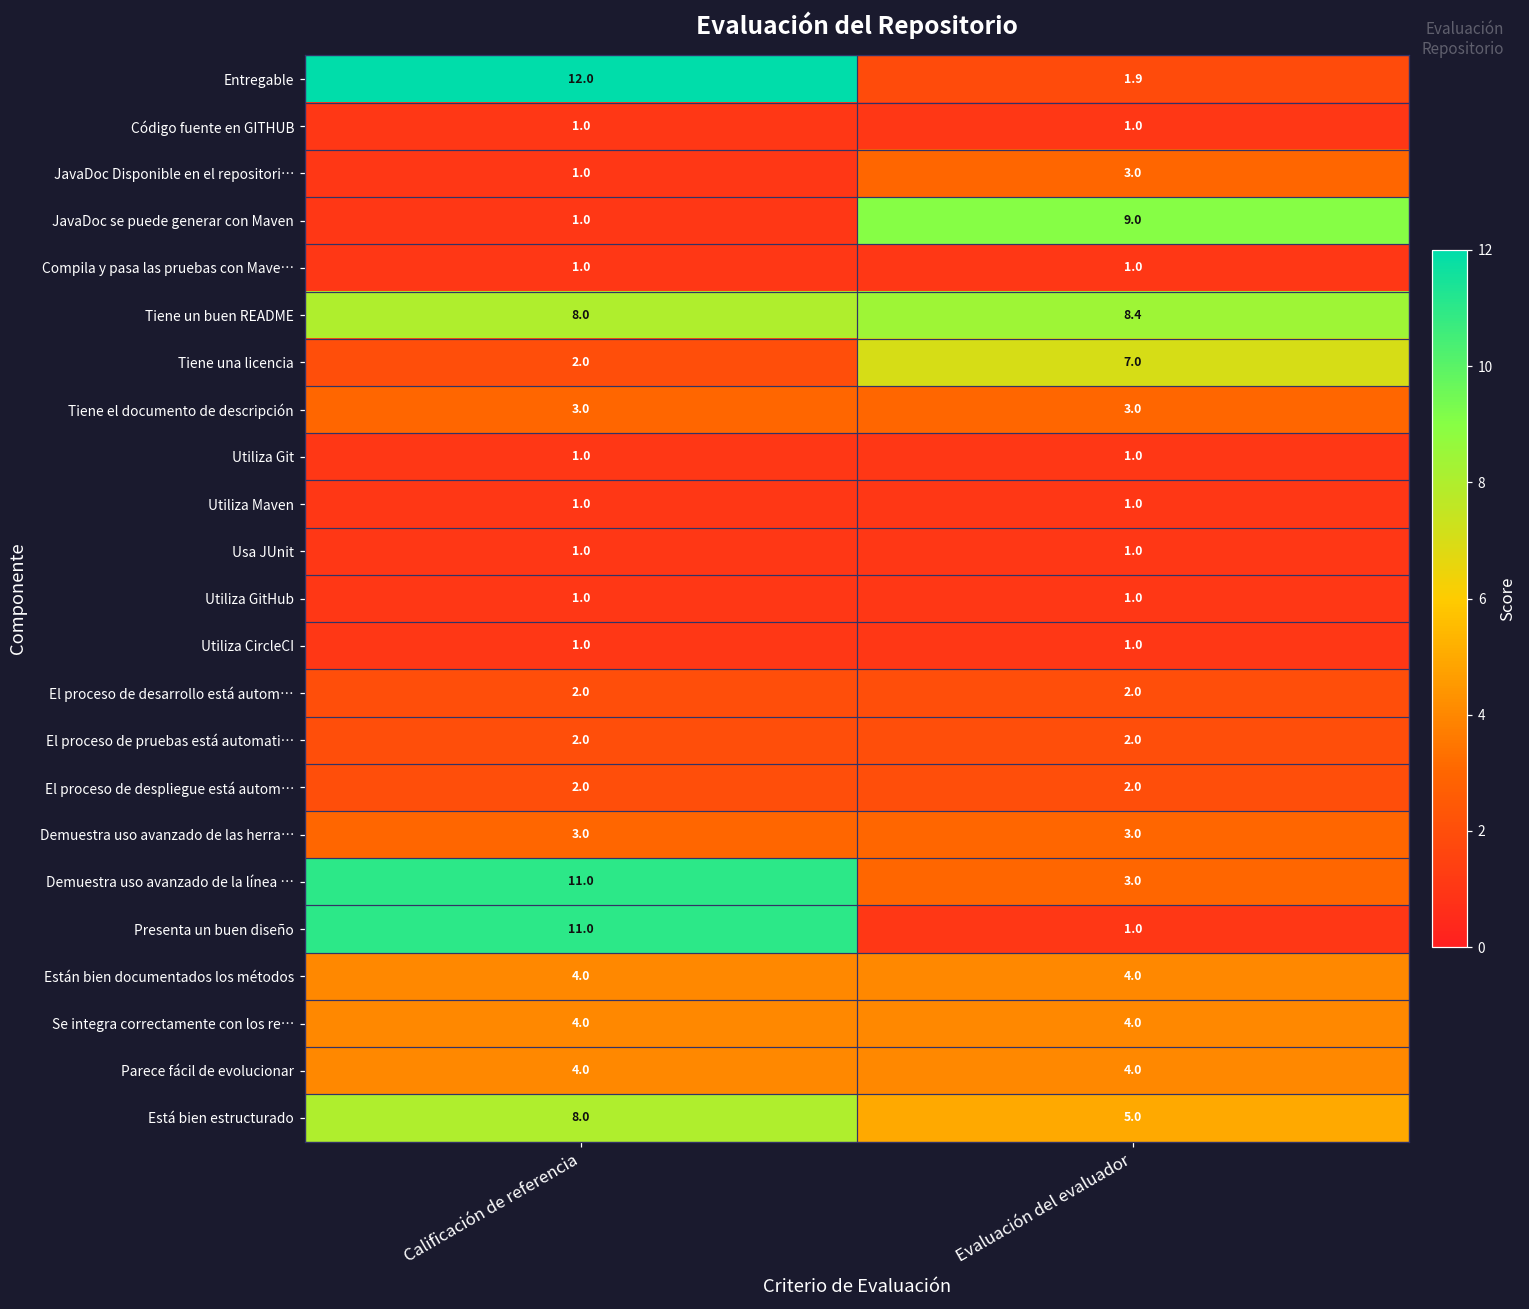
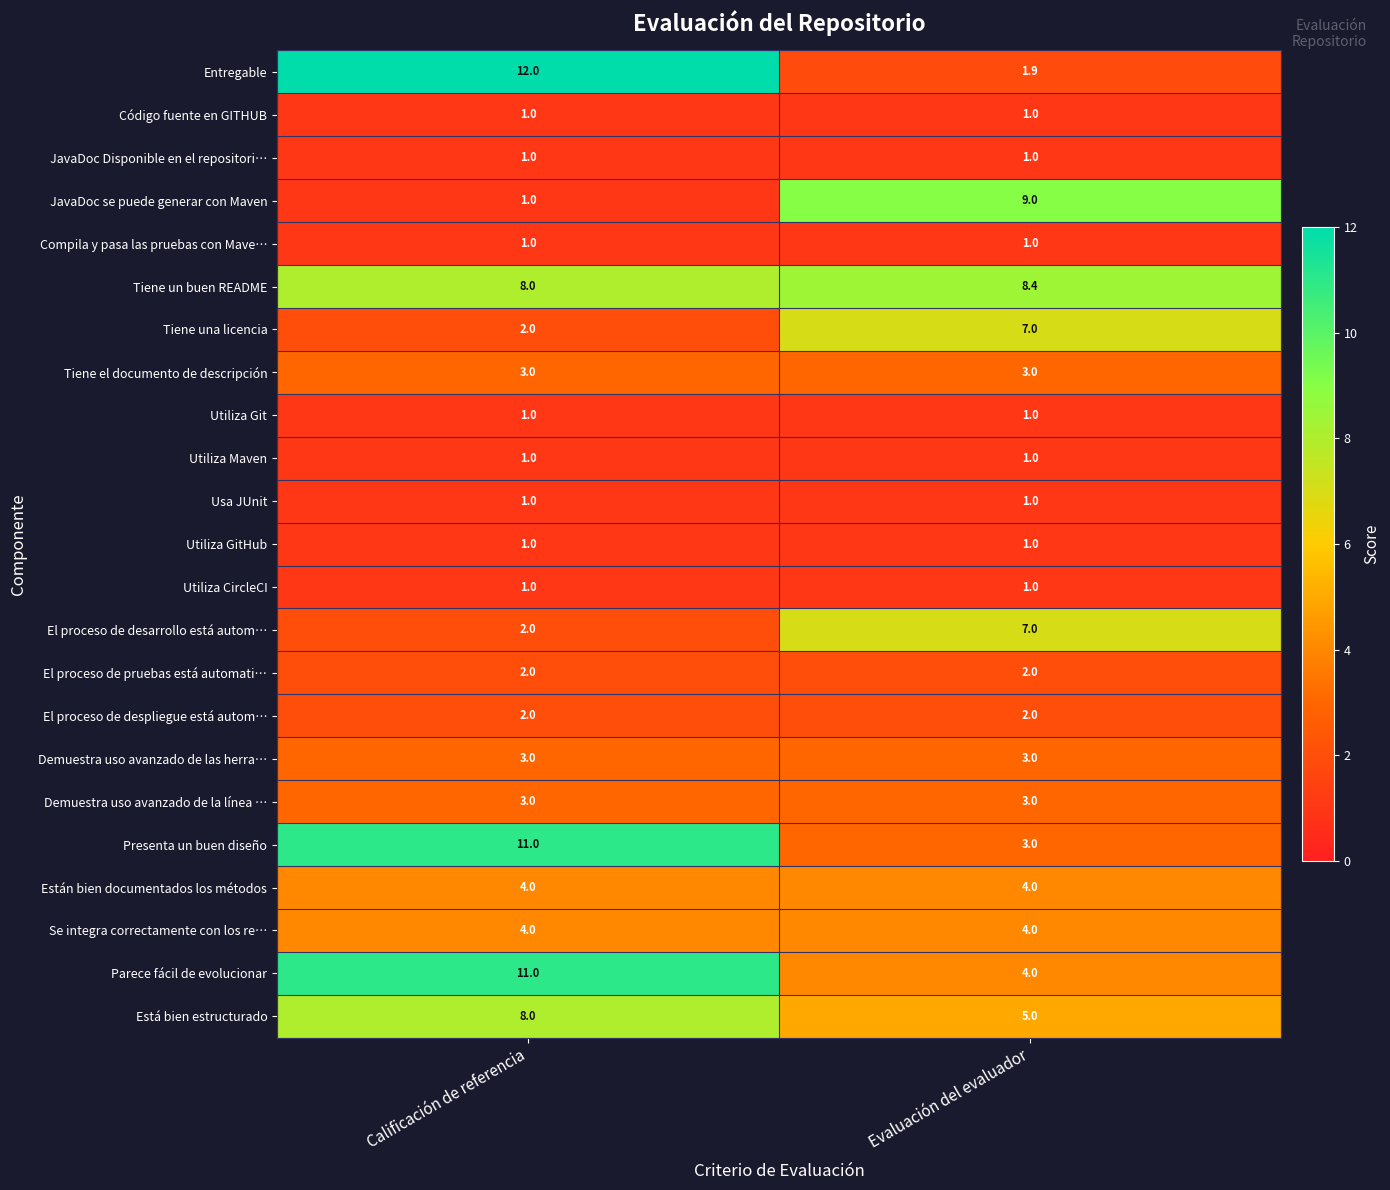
  {
    "Entregable": {
      "Calificación de referencia": 12.0,
      "Evaluación del evaluador": 1.9
    },
    "Código fuente en GITHUB": {
      "Calificación de referencia": 1.0,
      "Evaluación del evaluador": 1.0
    },
    "JavaDoc Disponible en el repositori…": {
      "Calificación de referencia": 1.0,
-     "Evaluación del evaluador": 3.0
+     "Evaluación del evaluador": 1.0
    },
    "JavaDoc se puede generar con Maven": {
      "Calificación de referencia": 1.0,
      "Evaluación del evaluador": 9.0
    },
    "Compila y pasa las pruebas con Mave…": {
      "Calificación de referencia": 1.0,
      "Evaluación del evaluador": 1.0
    },
    "Tiene un buen README": {
      "Calificación de referencia": 8.0,
      "Evaluación del evaluador": 8.4
    },
    "Tiene una licencia": {
      "Calificación de referencia": 2.0,
      "Evaluación del evaluador": 7.0
    },
    "Tiene el documento de descripción": {
      "Calificación de referencia": 3.0,
      "Evaluación del evaluador": 3.0
    },
    "Utiliza Git": {
      "Calificación de referencia": 1.0,
      "Evaluación del evaluador": 1.0
    },
    "Utiliza Maven": {
      "Calificación de referencia": 1.0,
      "Evaluación del evaluador": 1.0
    },
    "Usa JUnit": {
      "Calificación de referencia": 1.0,
      "Evaluación del evaluador": 1.0
    },
    "Utiliza GitHub": {
      "Calificación de referencia": 1.0,
      "Evaluación del evaluador": 1.0
    },
    "Utiliza CircleCI": {
      "Calificación de referencia": 1.0,
      "Evaluación del evaluador": 1.0
    },
    "El proceso de desarrollo está autom…": {
      "Calificación de referencia": 2.0,
-     "Evaluación del evaluador": 2.0
+     "Evaluación del evaluador": 7.0
    },
    "El proceso de pruebas está automati…": {
      "Calificación de referencia": 2.0,
      "Evaluación del evaluador": 2.0
    },
    "El proceso de despliegue está autom…": {
      "Calificación de referencia": 2.0,
      "Evaluación del evaluador": 2.0
    },
    "Demuestra uso avanzado de las herra…": {
      "Calificación de referencia": 3.0,
      "Evaluación del evaluador": 3.0
    },
    "Demuestra uso avanzado de la línea …": {
-     "Calificación de referencia": 11.0,
+     "Calificación de referencia": 3.0,
      "Evaluación del evaluador": 3.0
    },
    "Presenta un buen diseño": {
      "Calificación de referencia": 11.0,
-     "Evaluación del evaluador": 1.0
+     "Evaluación del evaluador": 3.0
    },
    "Están bien documentados los métodos": {
      "Calificación de referencia": 4.0,
      "Evaluación del evaluador": 4.0
    },
    "Se integra correctamente con los re…": {
      "Calificación de referencia": 4.0,
      "Evaluación del evaluador": 4.0
    },
    "Parece fácil de evolucionar": {
-     "Calificación de referencia": 4.0,
+     "Calificación de referencia": 11.0,
      "Evaluación del evaluador": 4.0
    },
    "Está bien estructurado": {
      "Calificación de referencia": 8.0,
      "Evaluación del evaluador": 5.0
    }
  }
